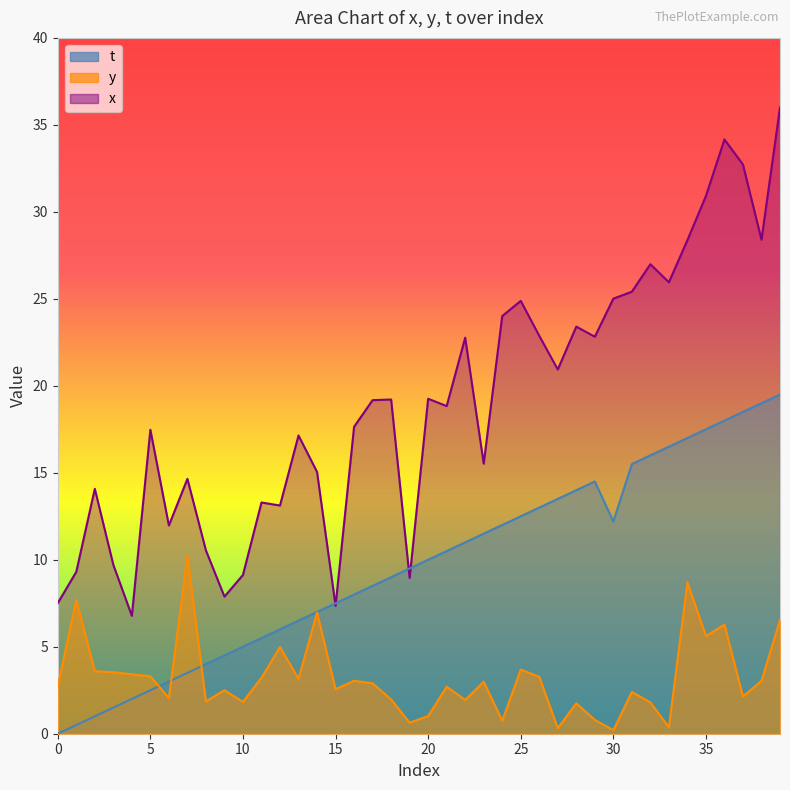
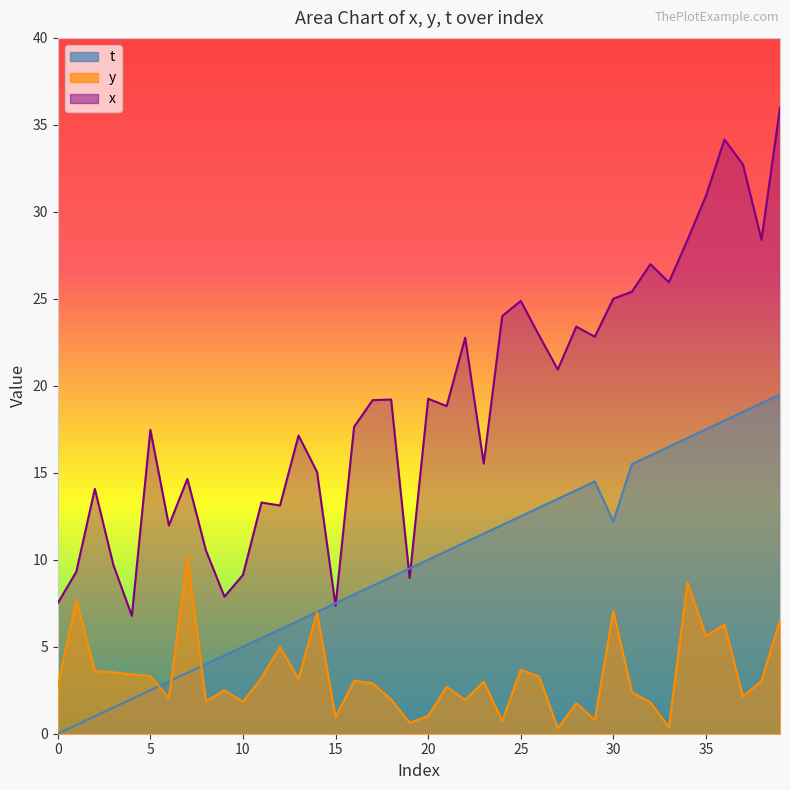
  {
    "t": {
      "0": 0.0,
      "5": 2.5,
      "10": 5.0,
      "20": 10.0,
      "25": 12.5,
      "30": 12.2,
      "35": 17.5
    },
    "y": {
      "0": 2.7,
      "5": 3.3,
      "10": 1.8,
-     "15": 2.6,
+     "15": 1.0,
      "20": 1.0,
      "25": 3.7,
-     "30": 0.2,
+     "30": 7.1,
      "35": 5.6
    },
    "x": {
      "0": 7.5,
      "5": 17.5,
      "10": 9.1,
      "20": 19.3,
      "25": 24.9,
      "30": 25.0,
      "35": 30.9
    }
  }
